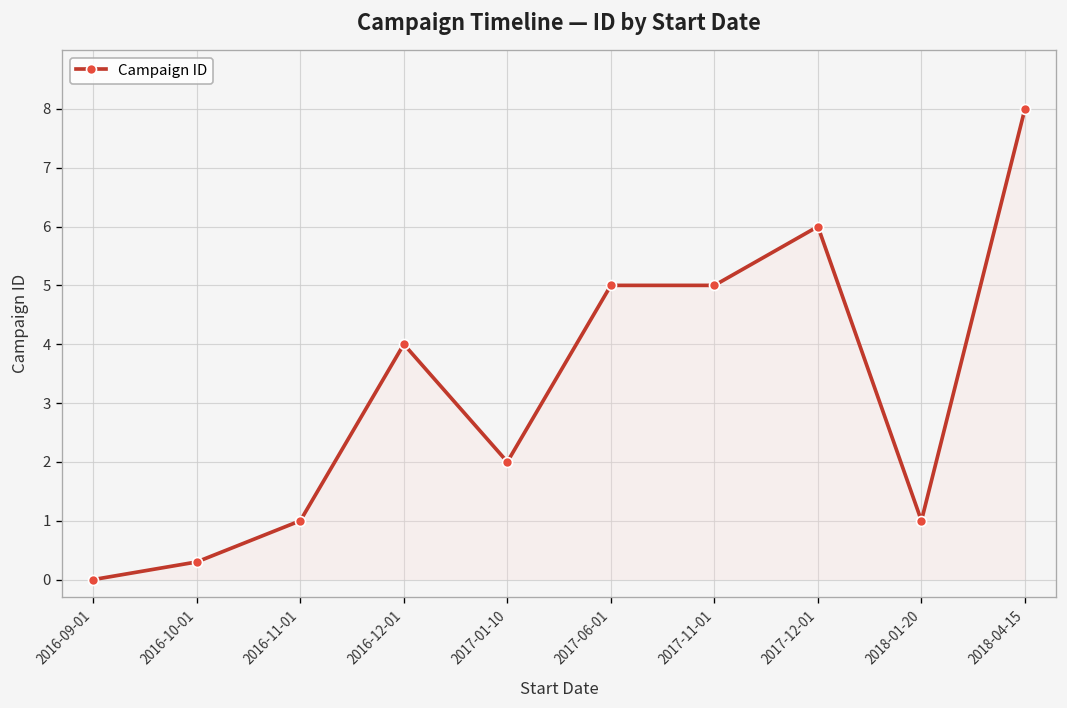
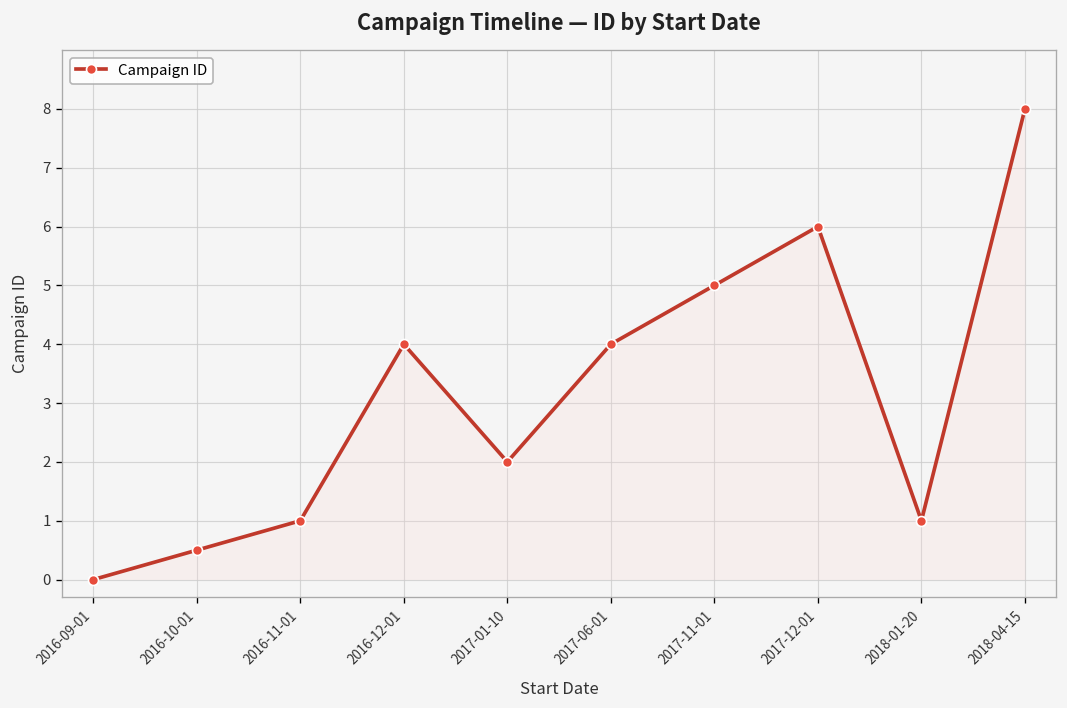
  {
    "2016-09-01": 0.0,
-   "2016-10-01": 0.3,
+   "2016-10-01": 0.5,
    "2016-11-01": 1.0,
    "2016-12-01": 4.0,
    "2017-01-10": 2.0,
-   "2017-06-01": 5,
+   "2017-06-01": 4,
    "2017-11-01": 5.0,
    "2017-12-01": 6.0,
    "2018-01-20": 1.0,
    "2018-04-15": 8.0
  }
